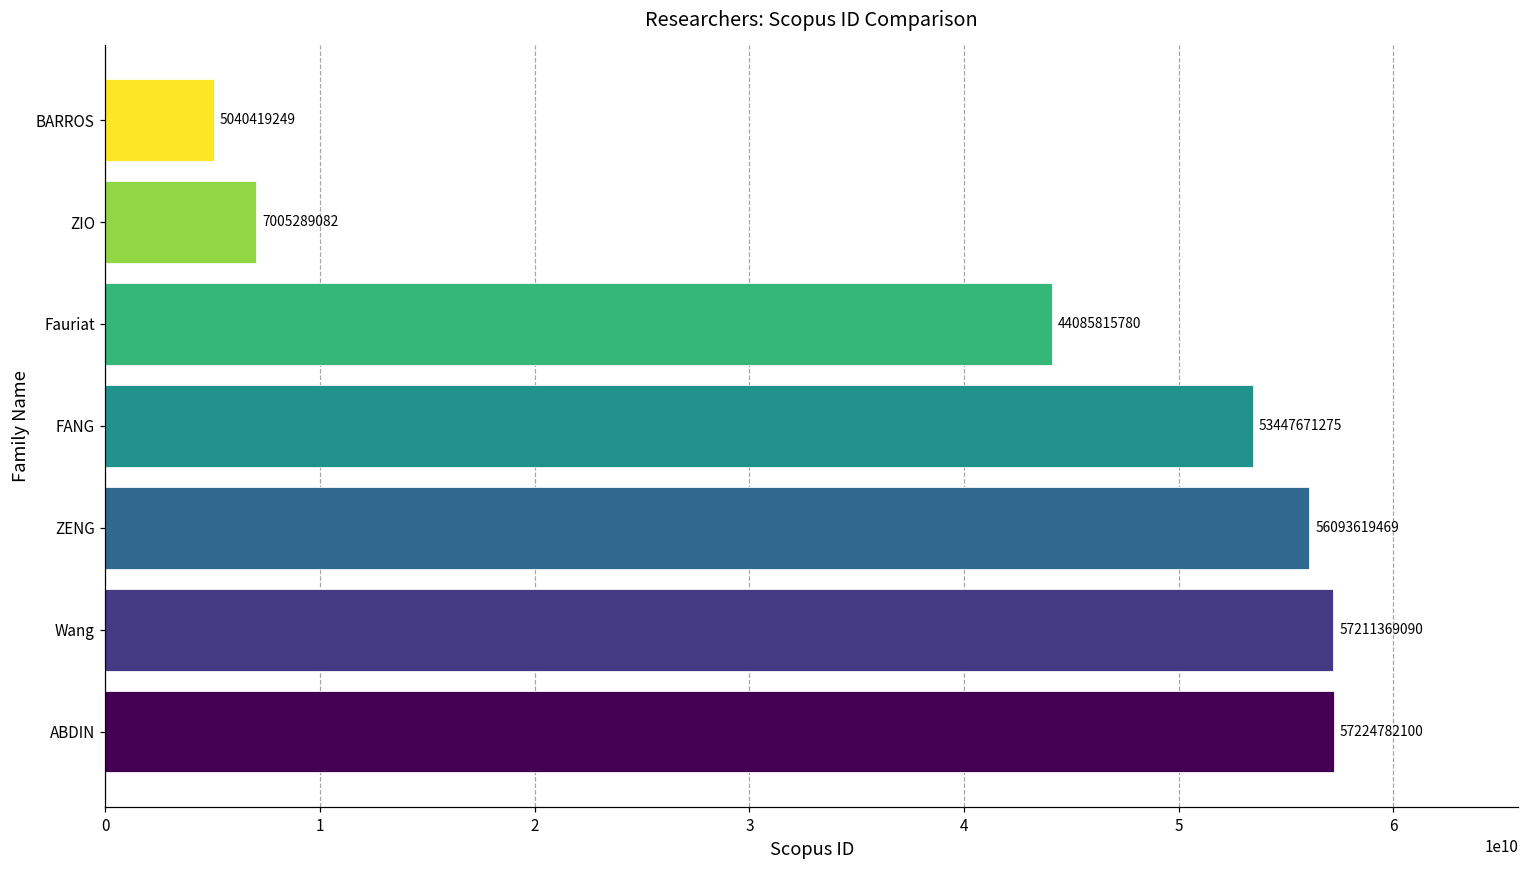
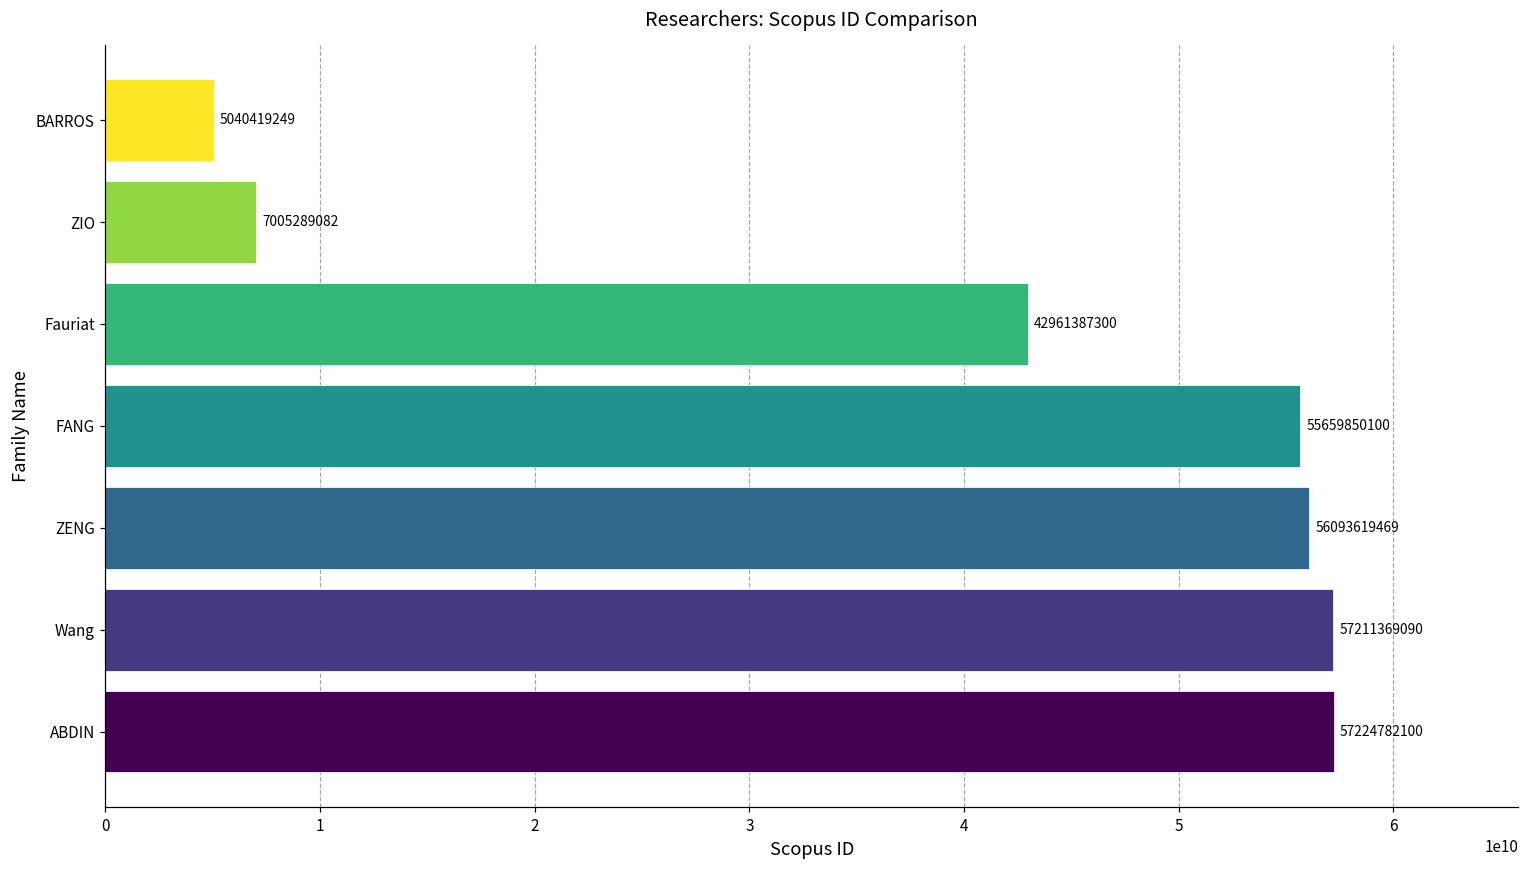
  {
    "BARROS": 5040419249,
    "ZIO": 7005289082,
-   "Fauriat": 44085815780,
-   "FANG": 53447671275,
+   "Fauriat": 42961387300,
+   "FANG": 55659850100,
    "ZENG": 56093619469,
    "Wang": 57211369090,
    "ABDIN": 57224782100
  }
